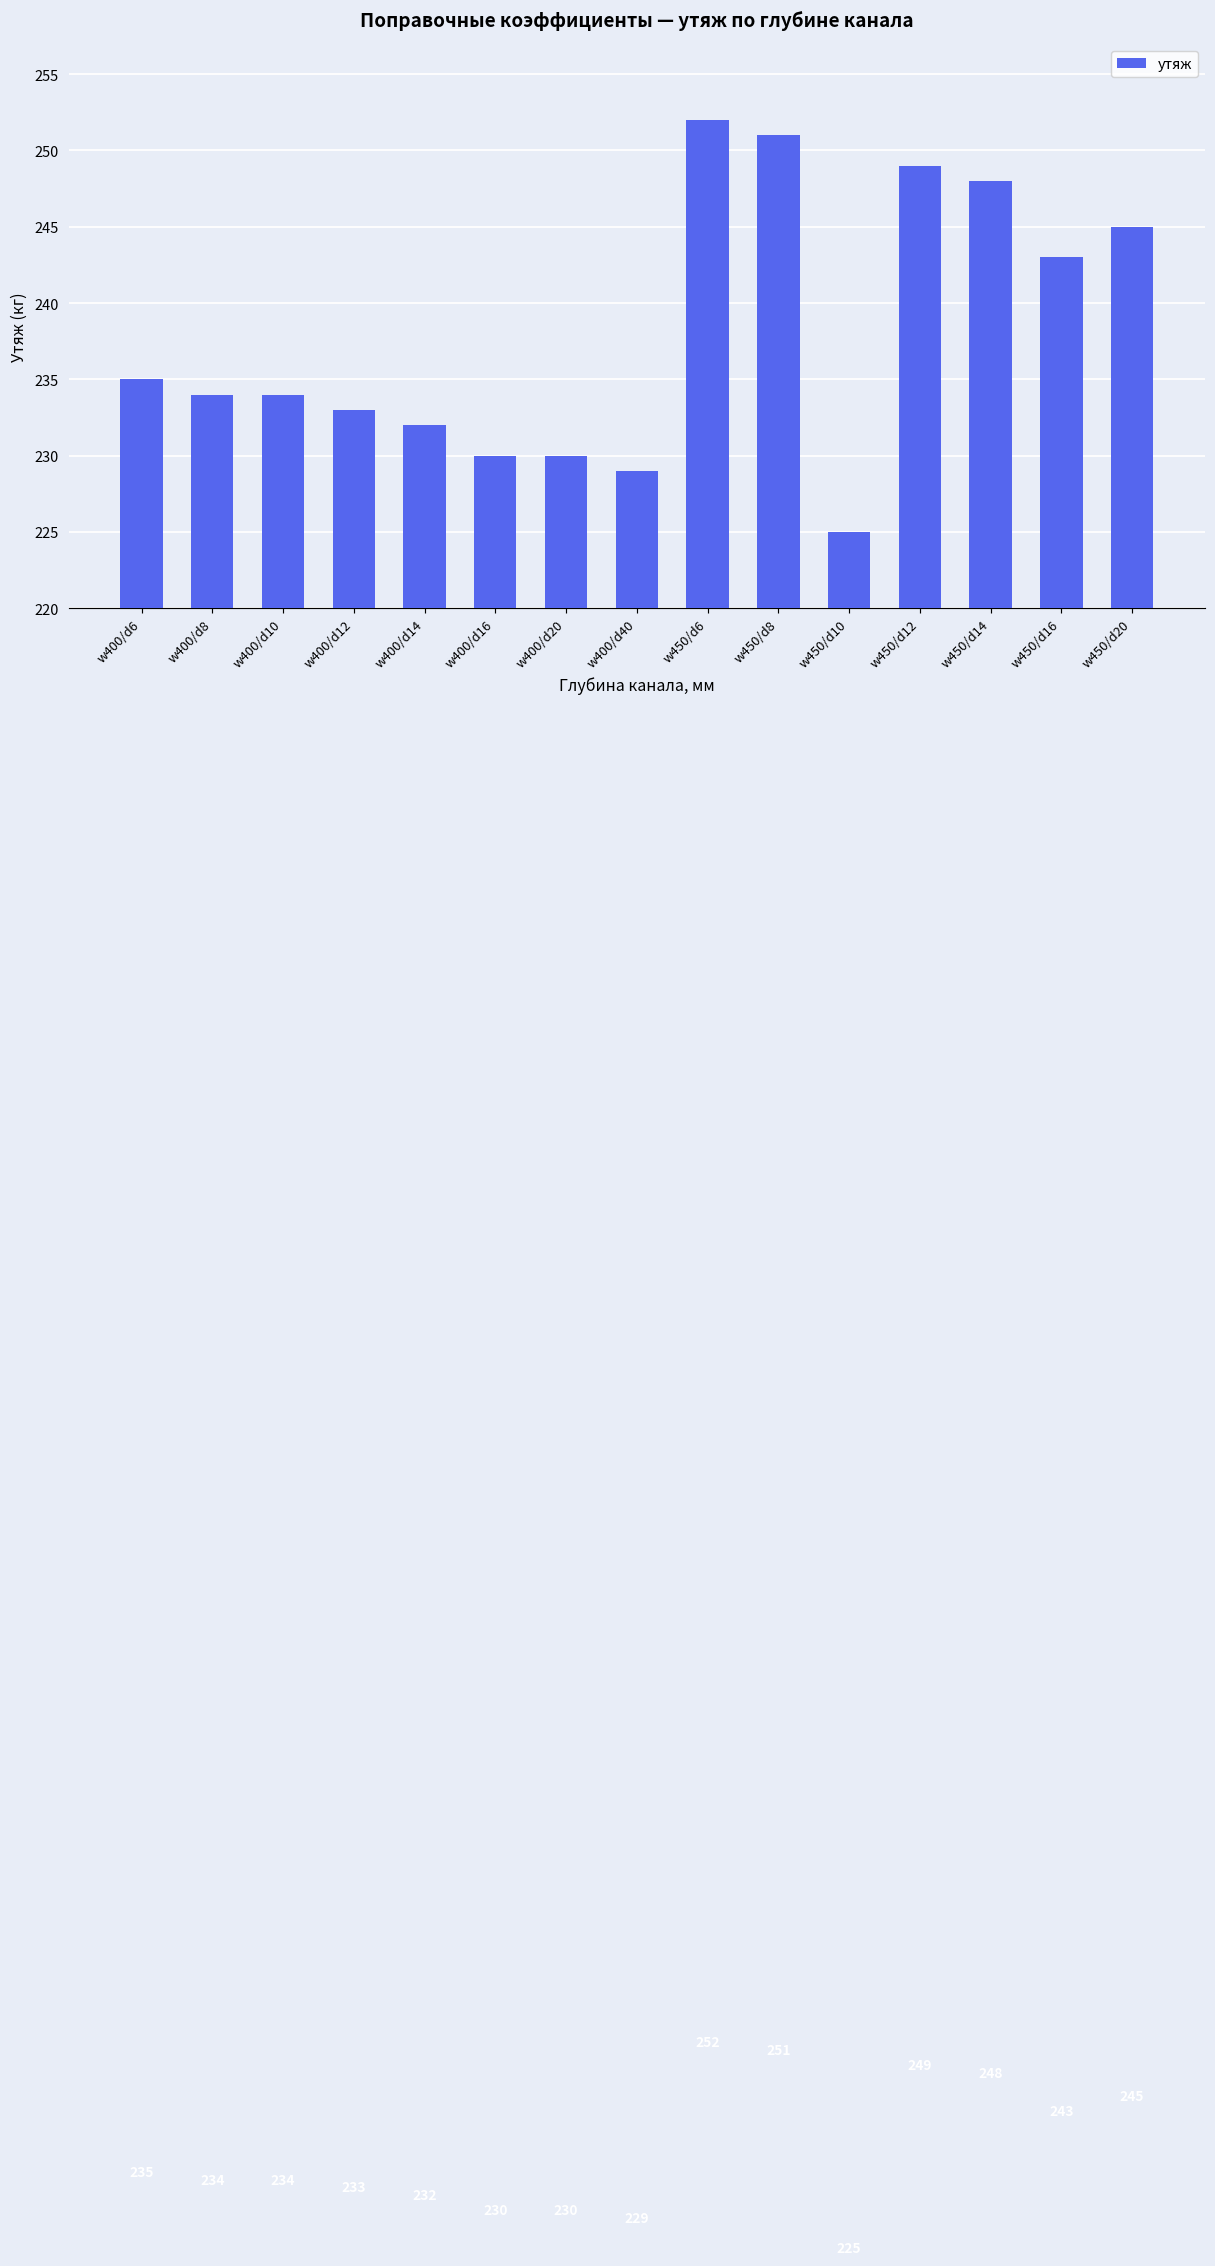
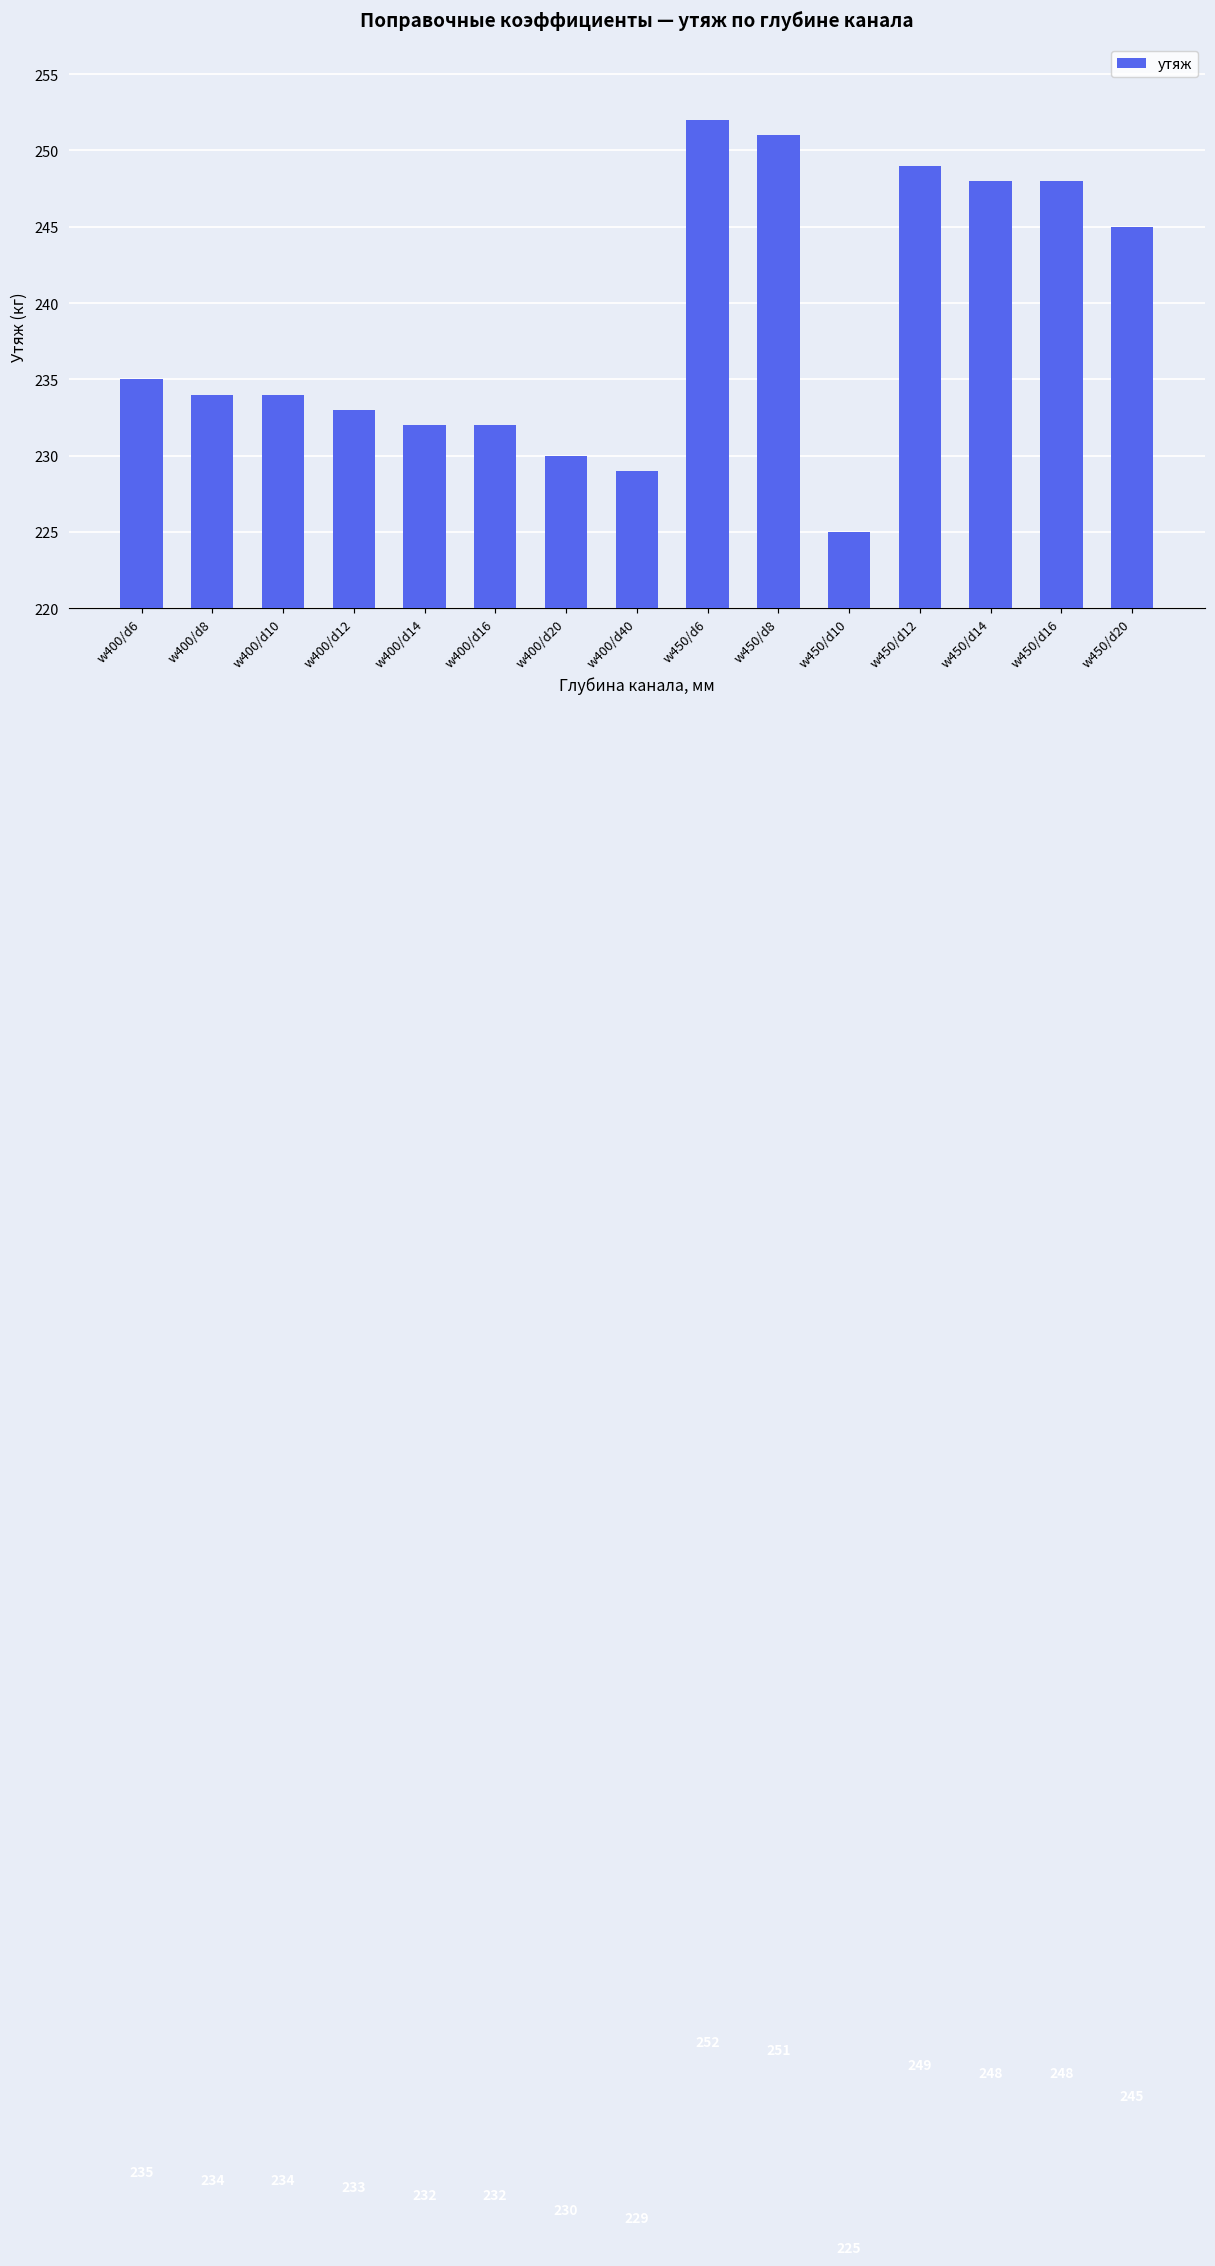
  {
    "w400/d6": 235,
    "w400/d8": 234,
    "w400/d10": 234,
    "w400/d12": 233,
    "w400/d14": 232,
-   "w400/d16": 230,
+   "w400/d16": 232,
    "w400/d20": 230,
    "w400/d40": 229,
    "w450/d6": 252,
    "w450/d8": 251,
    "w450/d10": 225,
    "w450/d12": 249,
    "w450/d14": 248,
-   "w450/d16": 243,
+   "w450/d16": 248,
    "w450/d20": 245
  }
